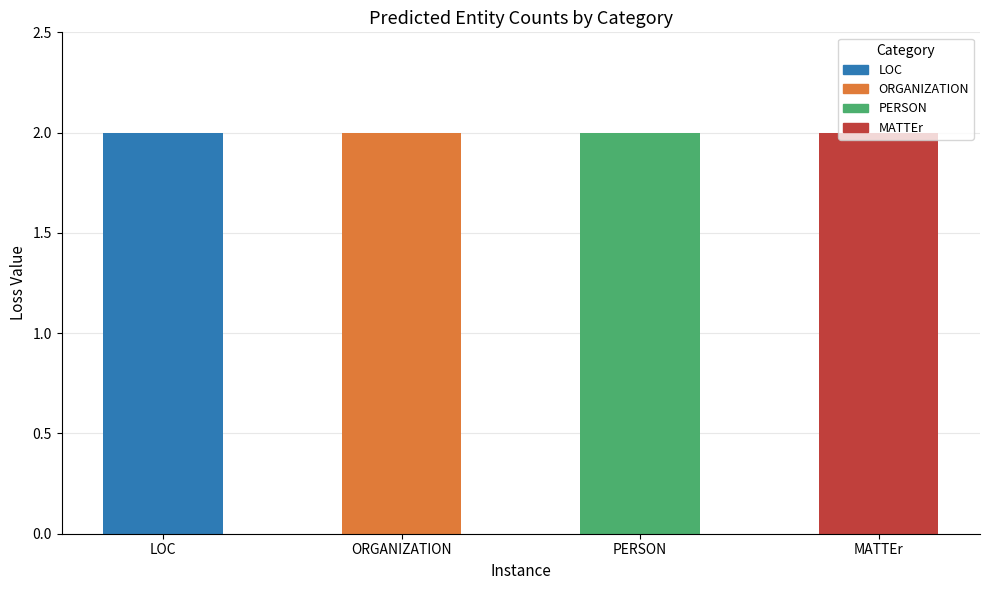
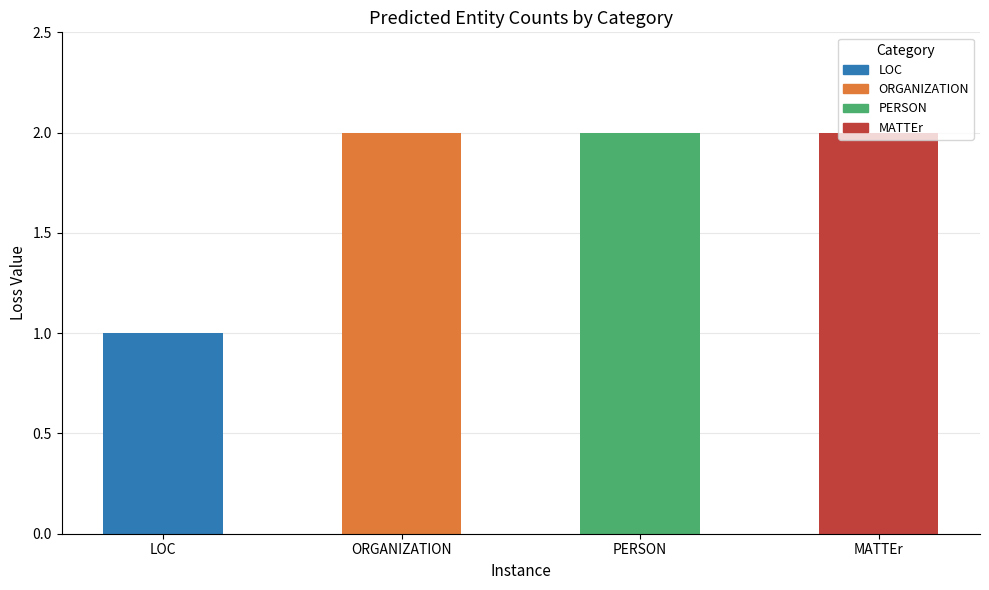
  {
-   "LOC": 2,
+   "LOC": 1,
    "ORGANIZATION": 2,
    "PERSON": 2
  }
